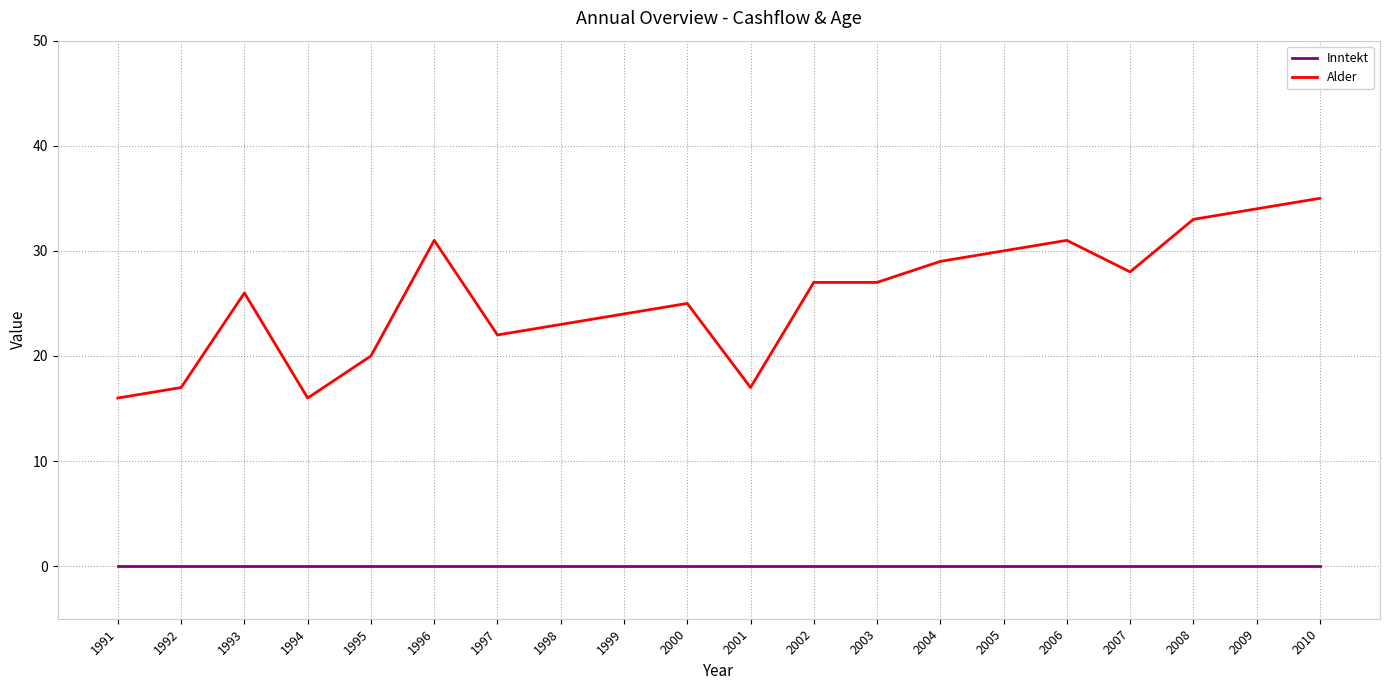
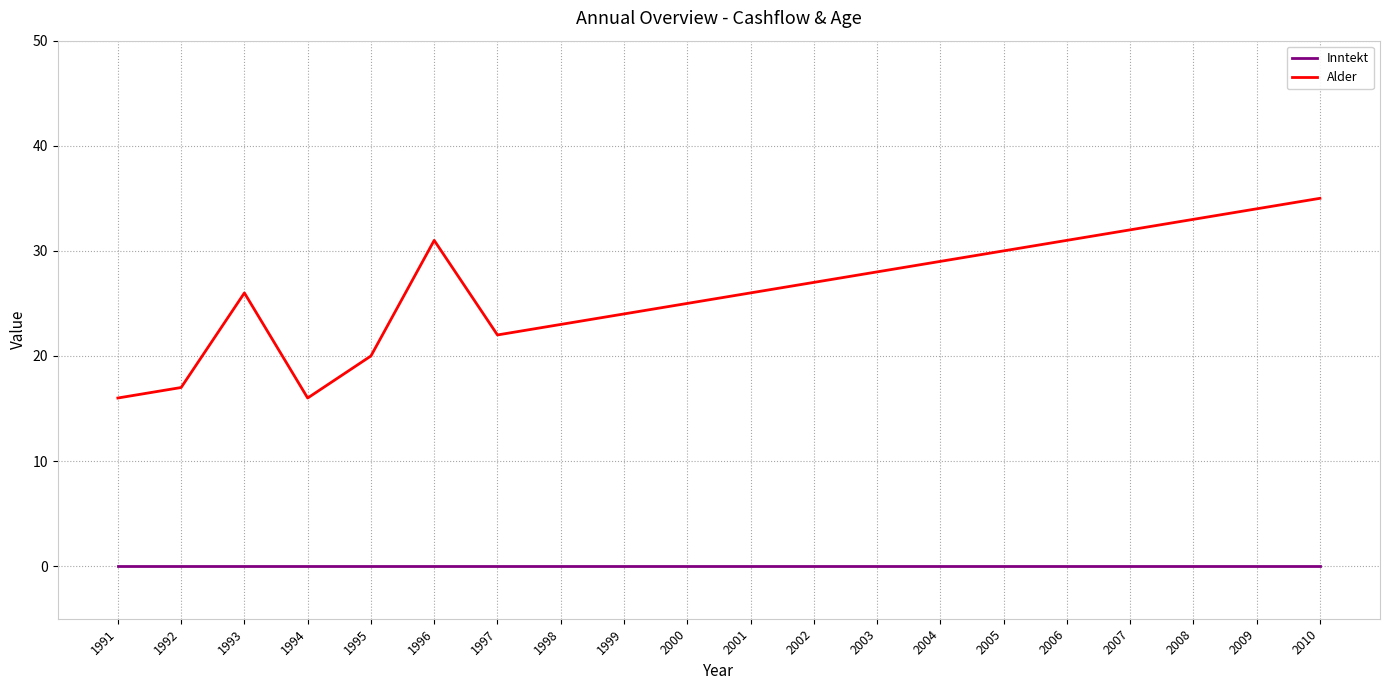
  {
    "Inntekt": {
      "1991": 0,
      "1992": 0,
      "1993": 0,
      "1994": 0,
      "1995": 0,
      "1996": 0,
      "1997": 0,
      "1998": 0,
      "1999": 0,
      "2000": 0,
      "2001": 0,
      "2002": 0,
      "2003": 0,
      "2004": 0,
      "2005": 0,
      "2006": 0,
      "2007": 0,
      "2008": 0,
      "2009": 0,
      "2010": 0
    },
    "Alder": {
      "1991": 16,
      "1992": 17,
      "1993": 26,
      "1994": 16,
      "1995": 20,
      "1996": 31,
      "1997": 22,
      "1998": 23,
      "1999": 24,
      "2000": 25,
-     "2001": 17,
+     "2001": 26,
      "2002": 27,
-     "2003": 27,
+     "2003": 28,
      "2004": 29,
      "2005": 30,
      "2006": 31,
-     "2007": 28,
+     "2007": 32,
      "2008": 33,
      "2009": 34,
      "2010": 35
    }
  }
